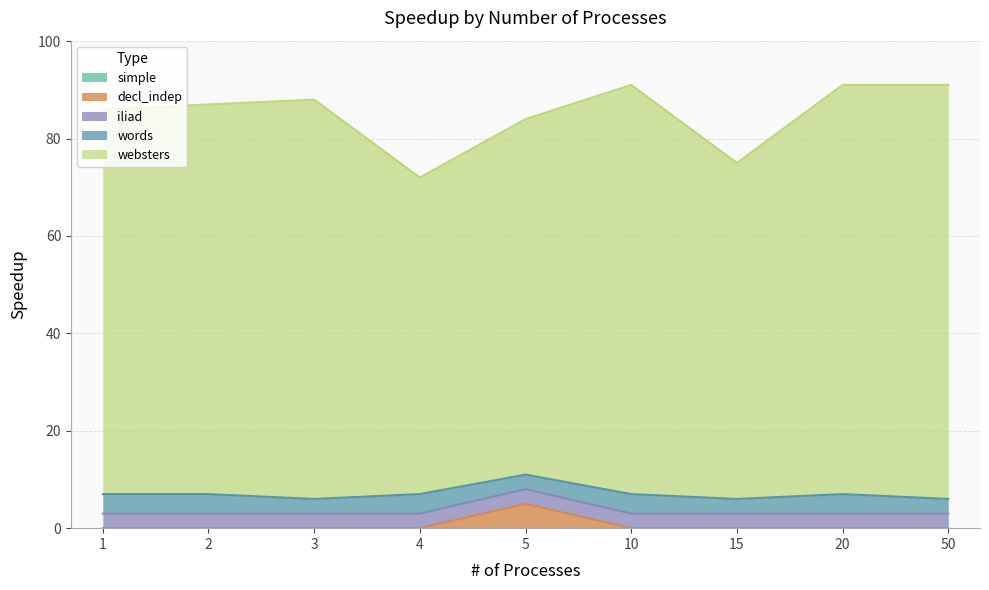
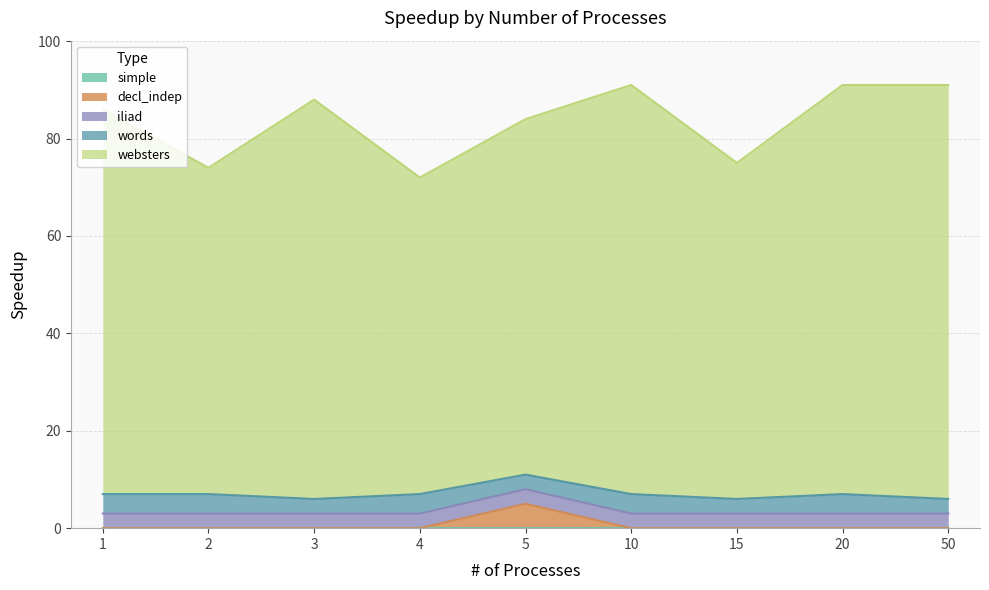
  {
    "decl_indep": {
      "5": 5
    },
    "iliad": {
      "1": 3,
      "2": 3,
      "3": 3,
      "4": 3,
      "5": 3,
      "10": 3,
      "15": 3,
      "20": 3,
      "50": 3
    },
    "websters": {
-     "2": 80,
+     "2": 67,
      "3": 82,
      "4": 65,
      "5": 73,
      "10": 84,
      "15": 69,
      "20": 84,
      "50": 85
    }
  }
